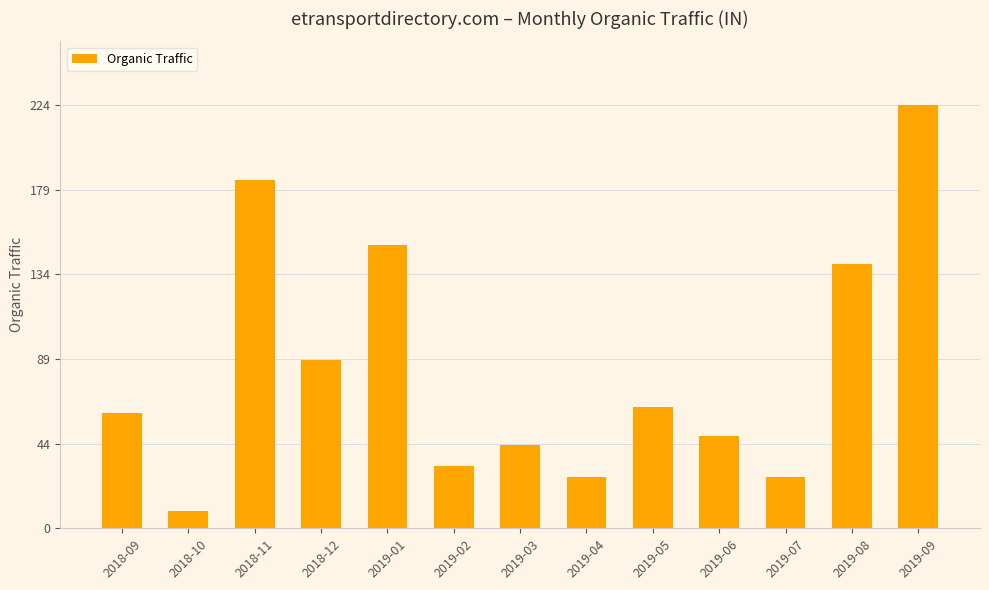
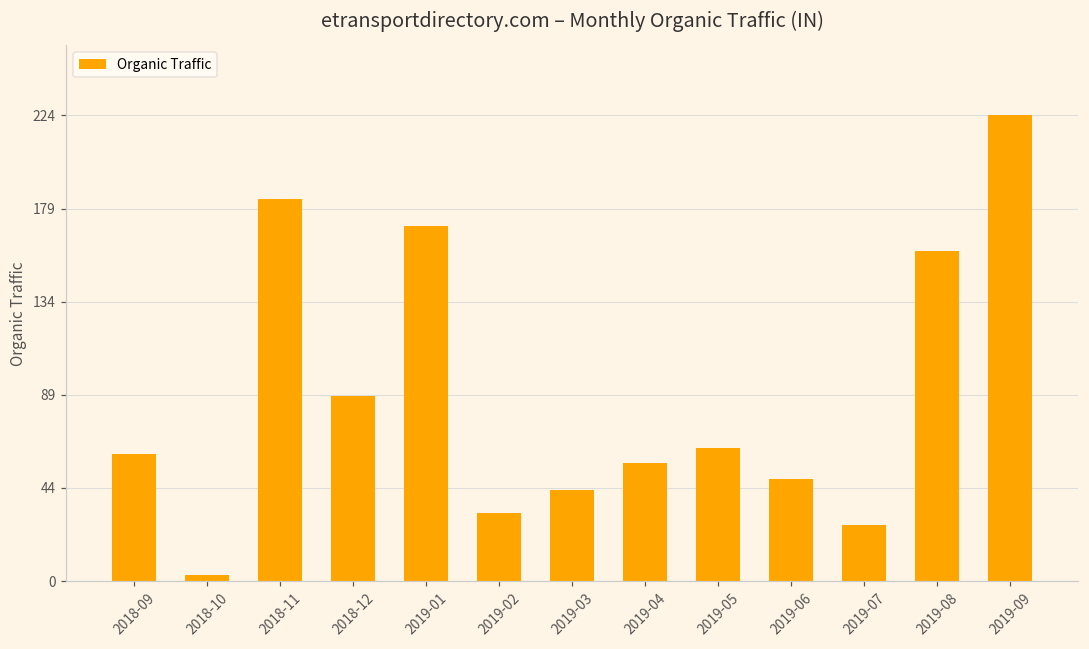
  {
    "2018-09": 61,
-   "2018-10": 9,
+   "2018-10": 3,
    "2018-11": 184,
    "2018-12": 89,
-   "2019-01": 150,
+   "2019-01": 171,
    "2019-02": 33,
    "2019-03": 44,
-   "2019-04": 27,
+   "2019-04": 57,
    "2019-05": 64,
    "2019-06": 49,
    "2019-07": 27,
-   "2019-08": 140,
+   "2019-08": 159,
    "2019-09": 224
  }
